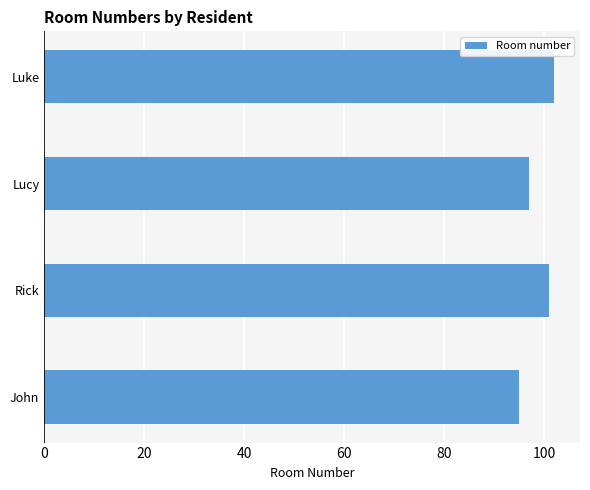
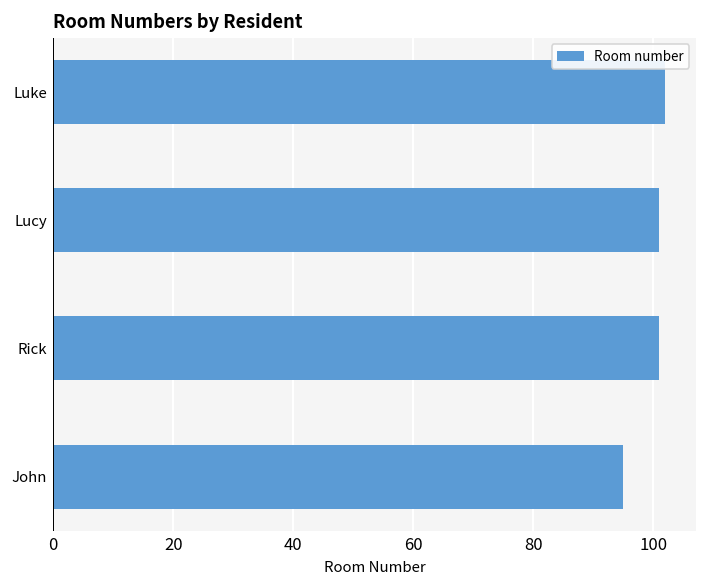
  {
    "Luke": 102,
-   "Lucy": 97,
+   "Lucy": 101,
    "Rick": 101,
    "John": 95
  }
